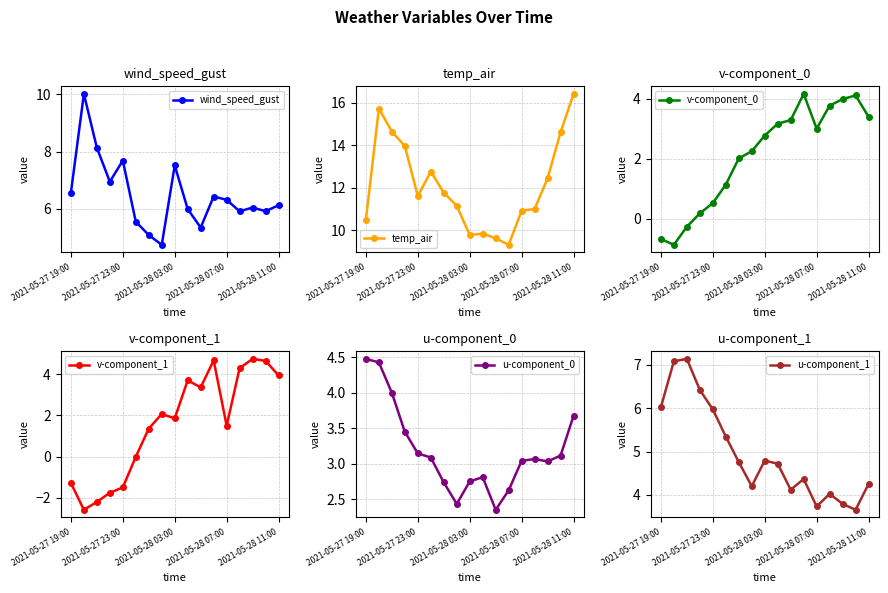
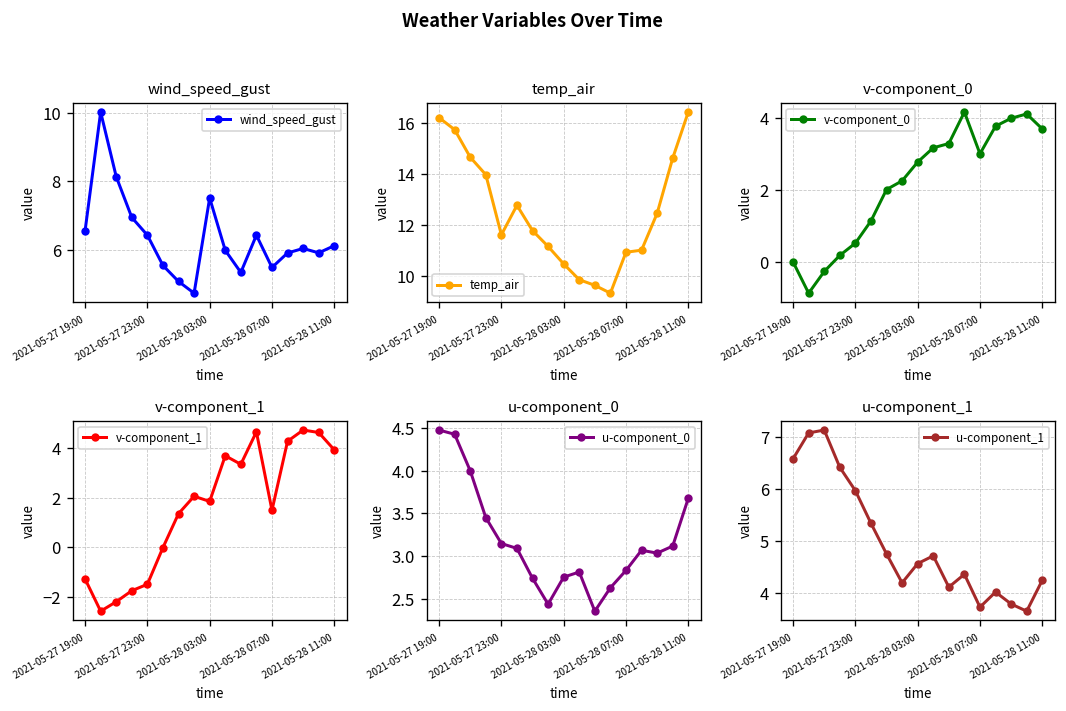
  {
    "wind_speed_gust": {
      "2021-05-27 19:00": 6.6,
-     "2021-05-27 23:00": 7.7,
+     "2021-05-27 23:00": 6.4,
      "2021-05-28 03:00": 7.5,
-     "2021-05-28 07:00": 6.3,
+     "2021-05-28 07:00": 5.5,
      "2021-05-28 11:00": 6.1
    },
    "temp_air": {
-     "2021-05-27 19:00": 10.5,
+     "2021-05-27 19:00": 16.2,
      "2021-05-27 23:00": 11.6,
-     "2021-05-28 03:00": 9.8,
+     "2021-05-28 03:00": 10.5,
      "2021-05-28 07:00": 10.9,
      "2021-05-28 11:00": 16.4
    },
    "v-component_0": {
-     "2021-05-27 19:00": -0.7,
+     "2021-05-27 19:00": 0.0,
      "2021-05-27 23:00": 0.5,
      "2021-05-28 03:00": 2.8,
      "2021-05-28 07:00": 3.0,
-     "2021-05-28 11:00": 3.4
+     "2021-05-28 11:00": 3.7
    },
    "v-component_1": {
      "2021-05-27 19:00": -1.3,
      "2021-05-27 23:00": -1.5,
      "2021-05-28 03:00": 1.9,
      "2021-05-28 07:00": 1.5,
      "2021-05-28 11:00": 3.9
    },
    "u-component_0": {
      "2021-05-27 19:00": 4.5,
      "2021-05-27 23:00": 3.1,
      "2021-05-28 03:00": 2.8,
-     "2021-05-28 07:00": 3.0,
+     "2021-05-28 07:00": 2.8,
      "2021-05-28 11:00": 3.7
    },
    "u-component_1": {
-     "2021-05-27 19:00": 6.0,
+     "2021-05-27 19:00": 6.6,
      "2021-05-27 23:00": 6.0,
-     "2021-05-28 03:00": 4.8,
+     "2021-05-28 03:00": 4.6,
      "2021-05-28 07:00": 3.7,
      "2021-05-28 11:00": 4.2
    }
  }
